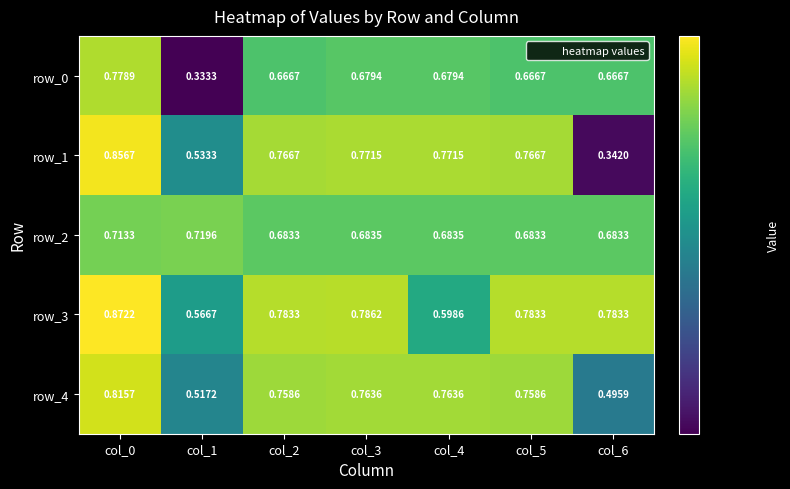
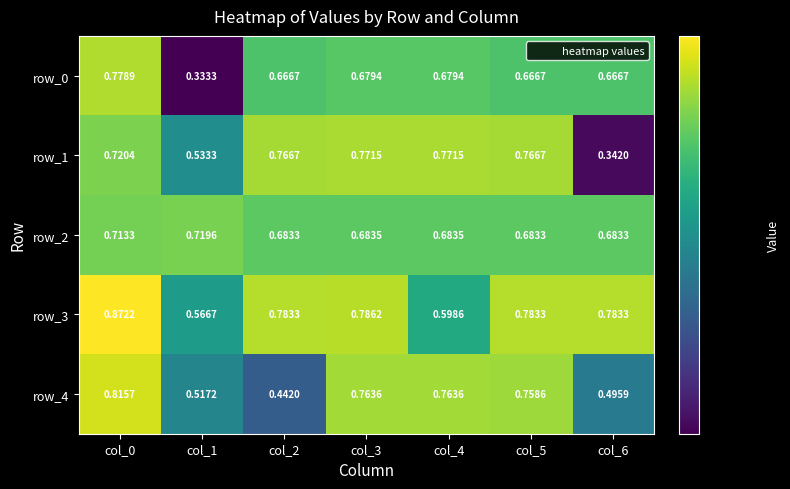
  {
    "row_0": {
      "col_0": 0.7789,
      "col_1": 0.3333,
      "col_2": 0.6667,
      "col_3": 0.6794,
      "col_4": 0.6794,
      "col_5": 0.6667,
      "col_6": 0.6667
    },
    "row_1": {
-     "col_0": 0.8567,
+     "col_0": 0.7204,
      "col_1": 0.5333,
      "col_2": 0.7667,
      "col_3": 0.7715,
      "col_4": 0.7715,
      "col_5": 0.7667,
      "col_6": 0.3420
    },
    "row_2": {
      "col_0": 0.7133,
      "col_1": 0.7196,
      "col_2": 0.6833,
      "col_3": 0.6835,
      "col_4": 0.6835,
      "col_5": 0.6833,
      "col_6": 0.6833
    },
    "row_3": {
      "col_0": 0.8722,
      "col_1": 0.5667,
      "col_2": 0.7833,
      "col_3": 0.7862,
      "col_4": 0.5986,
      "col_5": 0.7833,
      "col_6": 0.7833
    },
    "row_4": {
      "col_0": 0.8157,
      "col_1": 0.5172,
-     "col_2": 0.7586,
+     "col_2": 0.4420,
      "col_3": 0.7636,
      "col_4": 0.7636,
      "col_5": 0.7586,
      "col_6": 0.4959
    }
  }
